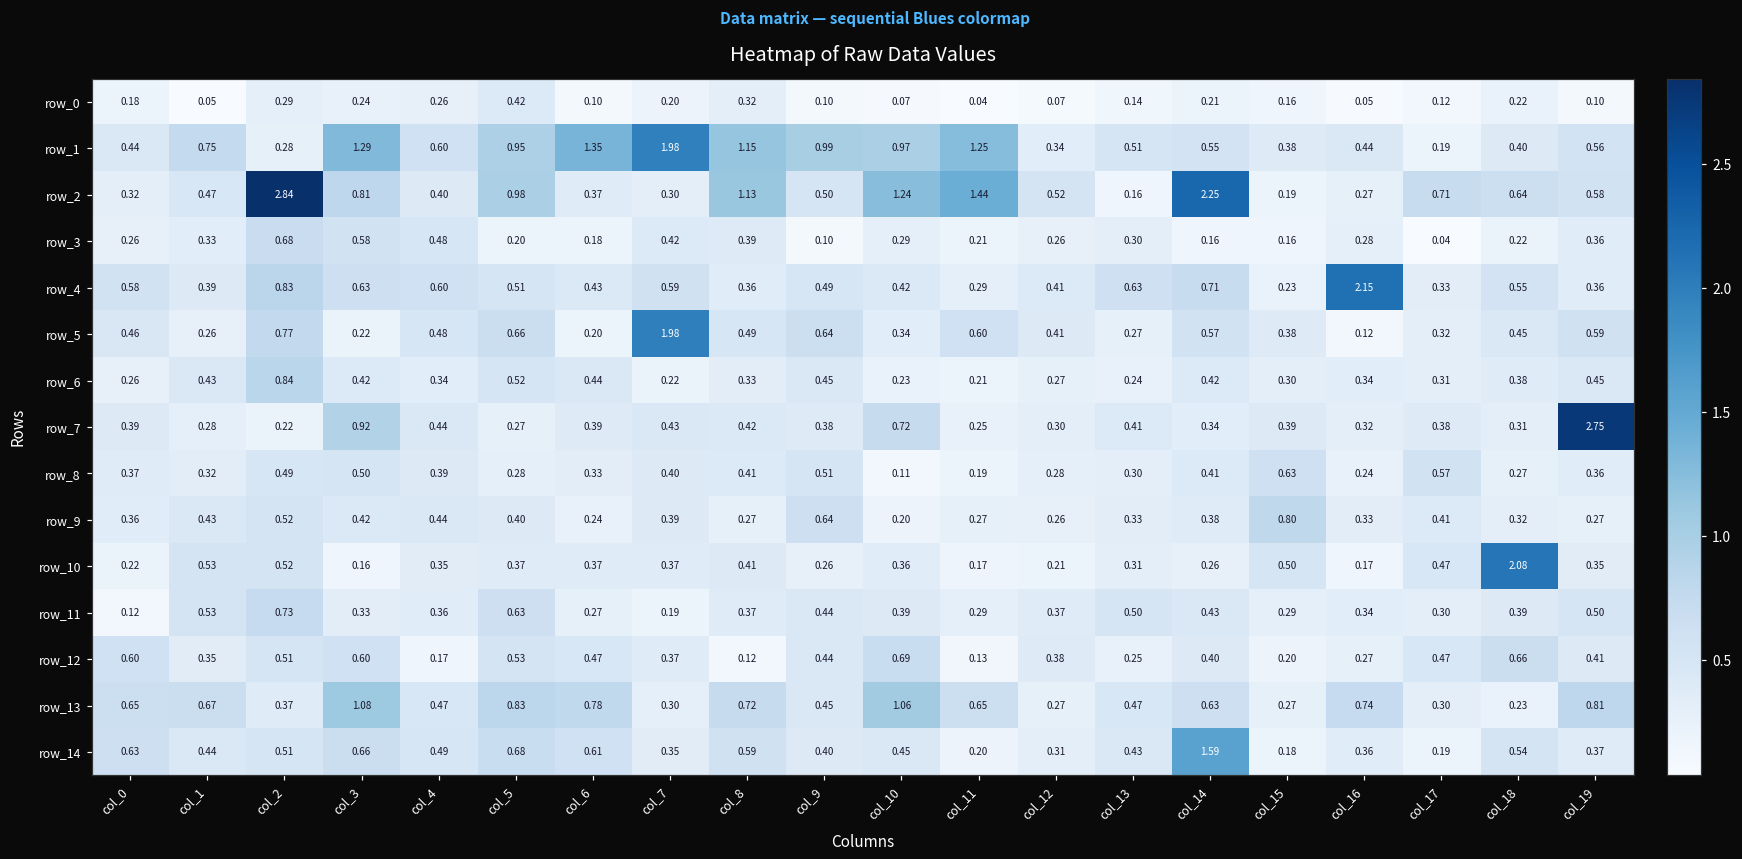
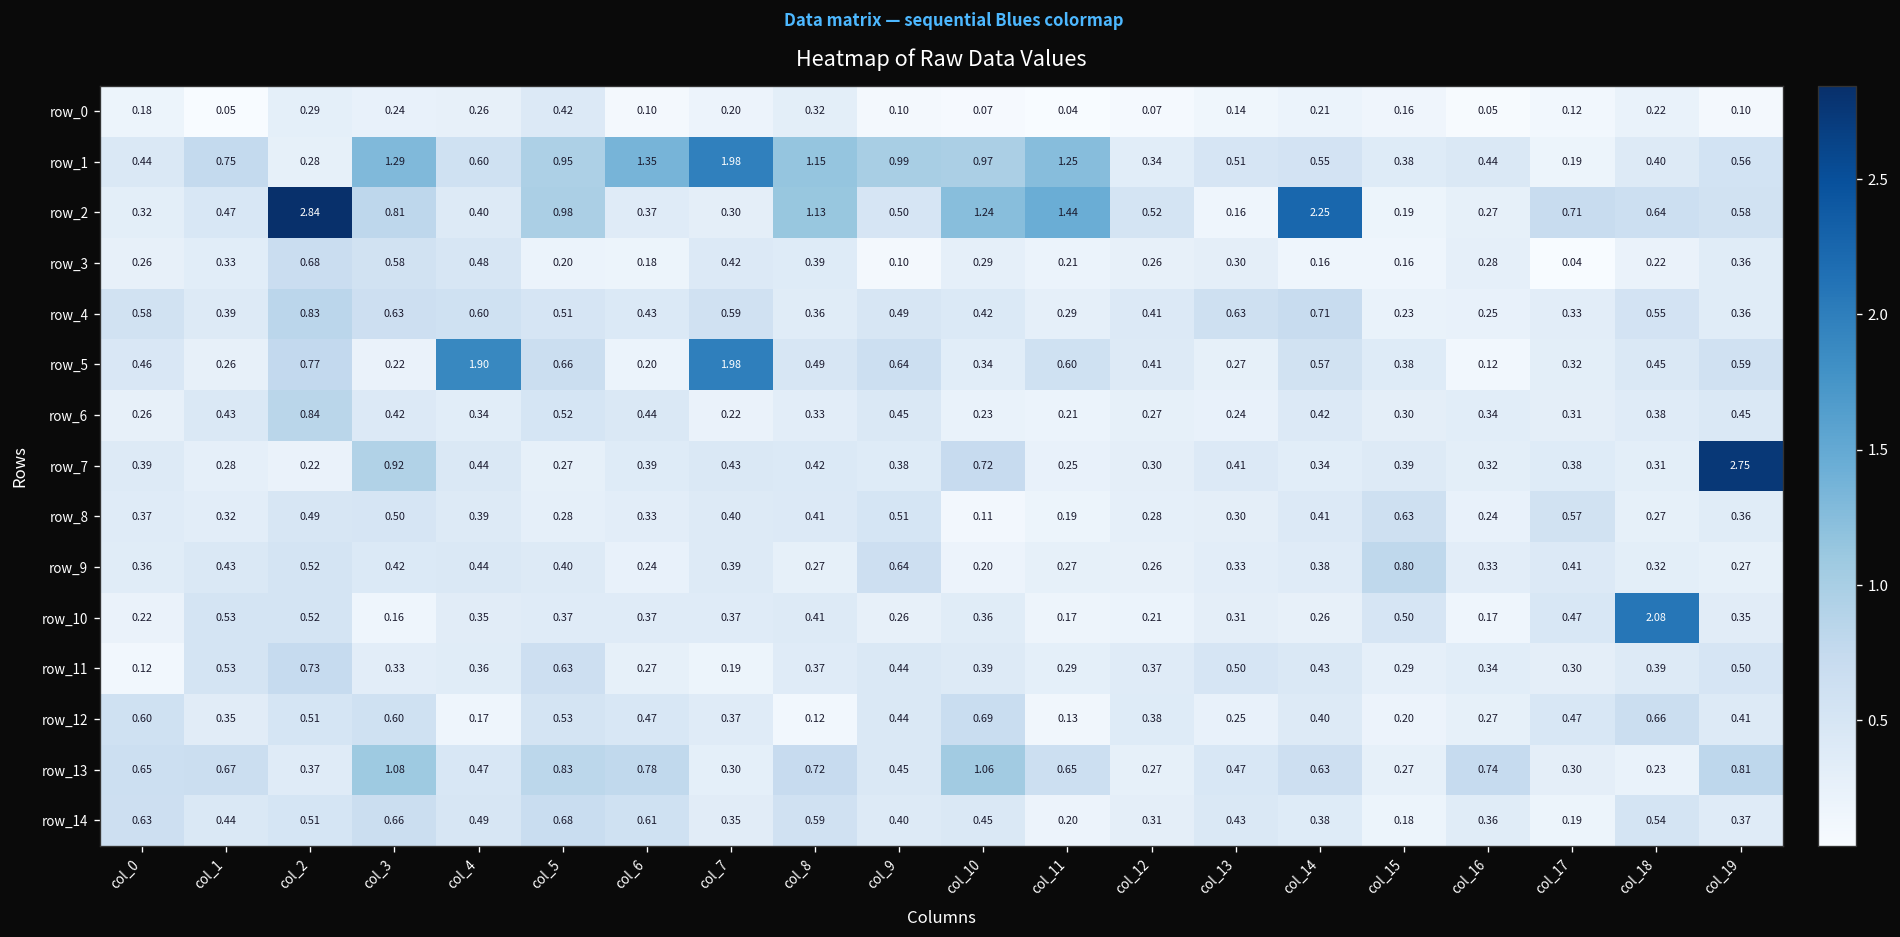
  {
    "row_4": {
      "col_0": 0.58,
      "col_1": 0.39,
      "col_2": 0.83,
      "col_3": 0.63,
      "col_4": 0.60,
      "col_5": 0.51,
      "col_6": 0.43,
      "col_7": 0.59,
      "col_8": 0.36,
      "col_9": 0.49,
      "col_10": 0.42,
      "col_11": 0.29,
      "col_12": 0.41,
      "col_13": 0.63,
      "col_14": 0.71,
      "col_15": 0.23,
-     "col_16": 2.15,
+     "col_16": 0.25,
      "col_17": 0.33,
      "col_18": 0.55,
      "col_19": 0.36
    },
    "row_5": {
      "col_0": 0.46,
      "col_1": 0.26,
      "col_2": 0.77,
      "col_3": 0.22,
-     "col_4": 0.48,
+     "col_4": 1.90,
      "col_5": 0.66,
      "col_6": 0.20,
      "col_7": 1.98,
      "col_8": 0.49,
      "col_9": 0.64,
      "col_10": 0.34,
      "col_11": 0.60,
      "col_12": 0.41,
      "col_13": 0.27,
      "col_14": 0.57,
      "col_15": 0.38,
      "col_16": 0.12,
      "col_17": 0.32,
      "col_18": 0.45,
      "col_19": 0.59
    },
    "row_14": {
      "col_0": 0.63,
      "col_1": 0.44,
      "col_2": 0.51,
      "col_3": 0.66,
      "col_4": 0.49,
      "col_5": 0.68,
      "col_6": 0.61,
      "col_7": 0.35,
      "col_8": 0.59,
      "col_9": 0.40,
      "col_10": 0.45,
      "col_11": 0.20,
      "col_12": 0.31,
      "col_13": 0.43,
-     "col_14": 1.59,
+     "col_14": 0.38,
      "col_15": 0.18,
      "col_16": 0.36,
      "col_17": 0.19,
      "col_18": 0.54,
      "col_19": 0.37
    }
  }
